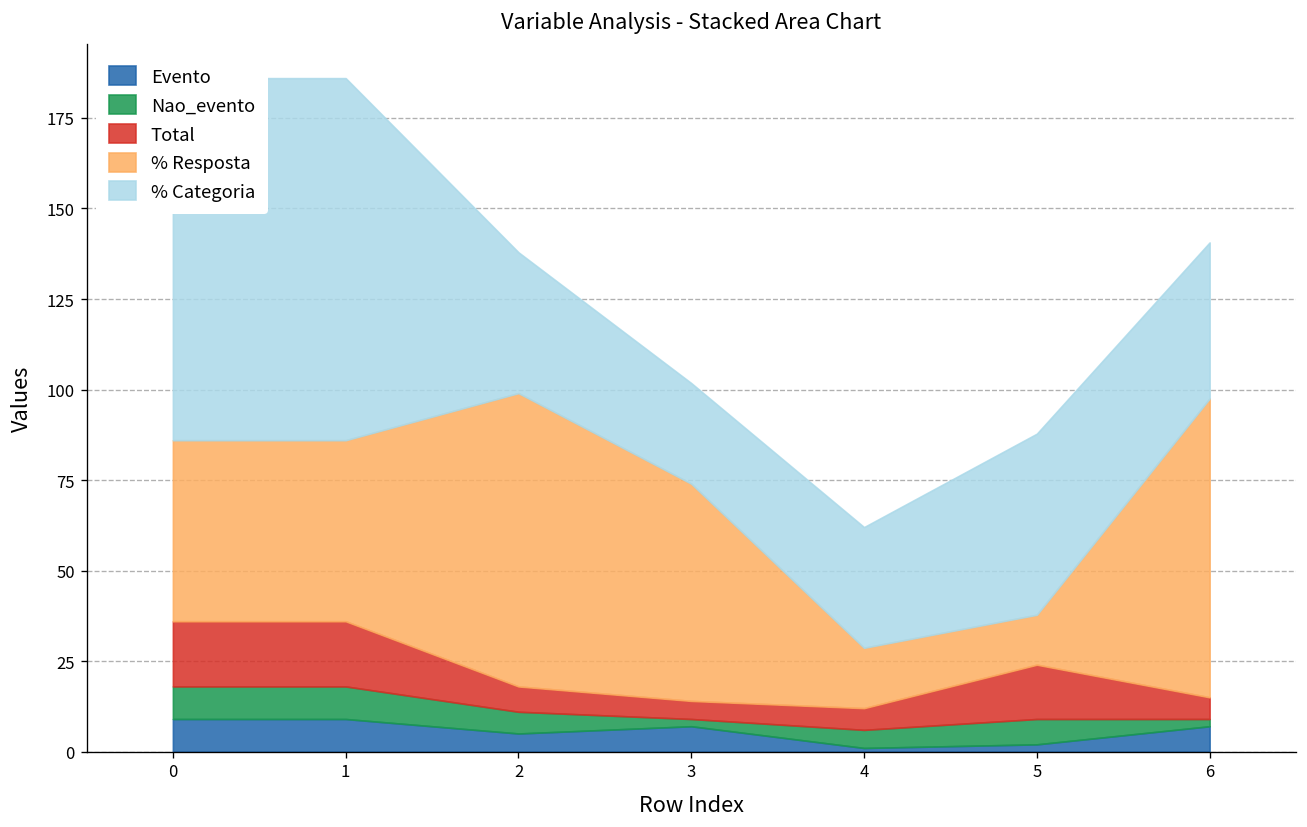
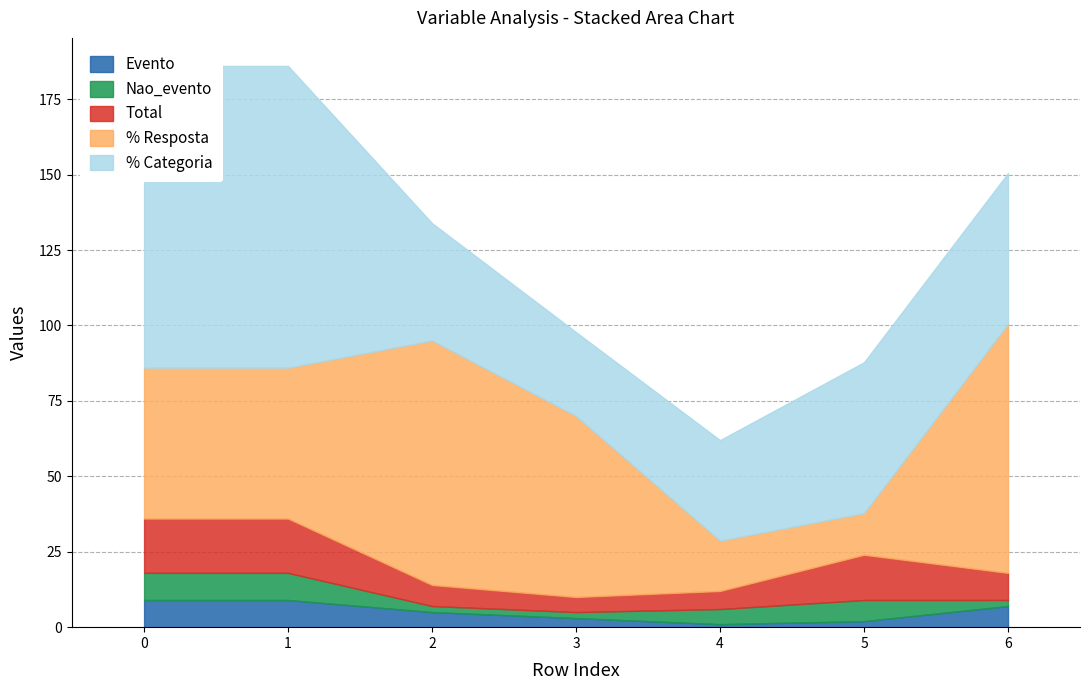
  {
    "Evento": {
      "0": 9,
      "1": 9,
      "2": 5,
-     "3": 7,
+     "3": 3,
      "4": 1,
      "5": 2,
      "6": 7
    },
    "Nao_evento": {
-     "2": 6
+     "2": 2
    },
    "Total": {
      "0": 18,
      "1": 18,
      "2": 7,
      "3": 5,
      "4": 6,
      "5": 15,
-     "6": 6
+     "6": 9
    },
    "% Resposta": {
      "0": 50,
      "1": 50,
      "2": 81,
      "3": 60,
      "4": 17,
      "5": 14,
      "6": 83
    },
    "% Categoria": {
      "1": 100,
      "2": 39,
      "3": 28,
      "4": 33,
      "5": 50,
-     "6": 43
+     "6": 50
    }
  }
